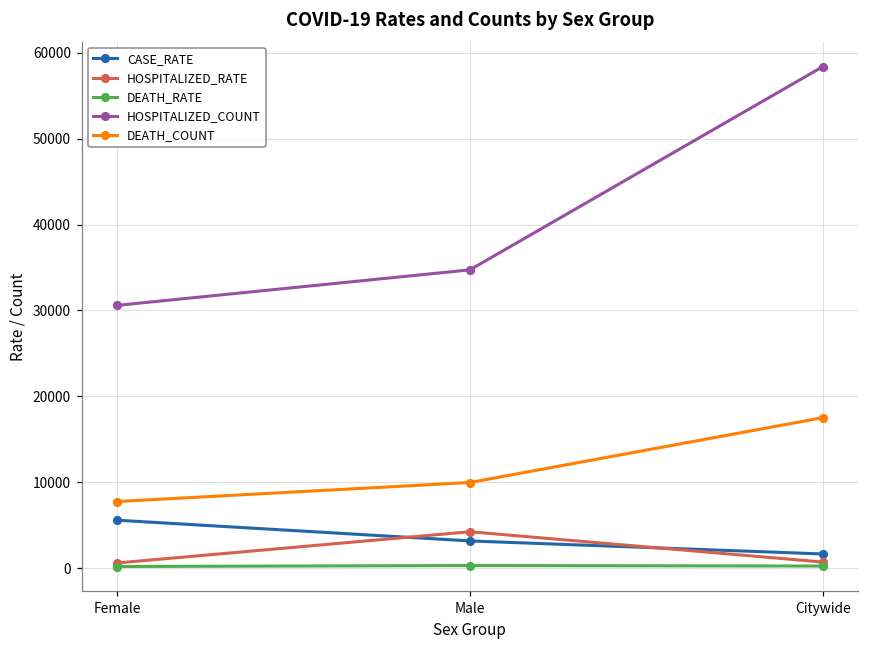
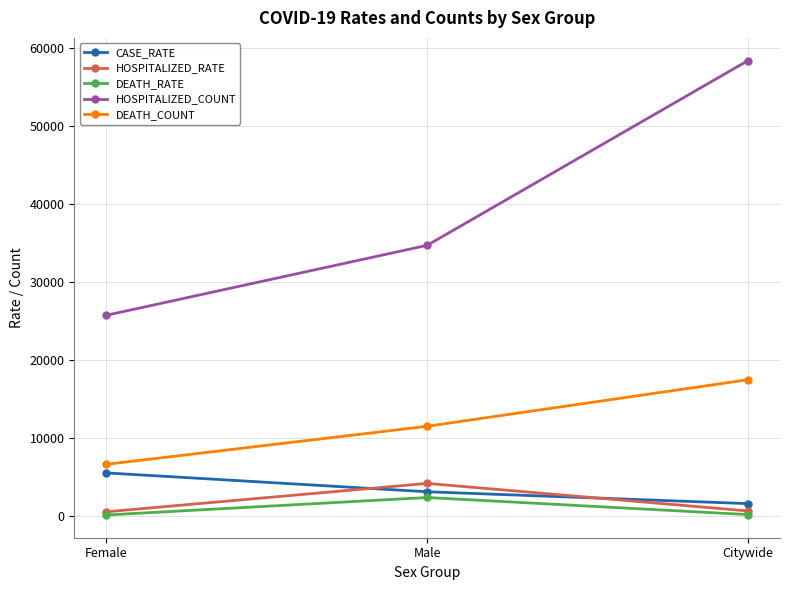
  {
    "CASE_RATE": {
      "Female": 6000,
      "Male": 3000,
      "Citywide": 2000
    },
    "HOSPITALIZED_RATE": {
      "Female": 1000,
      "Male": 4000,
      "Citywide": 1000
    },
    "DEATH_RATE": {
      "Female": 0,
-     "Male": 0,
+     "Male": 2000,
      "Citywide": 0
    },
    "HOSPITALIZED_COUNT": {
-     "Female": 31000,
+     "Female": 26000,
      "Male": 35000,
      "Citywide": 58000
    },
    "DEATH_COUNT": {
-     "Female": 8000,
-     "Male": 10000,
+     "Female": 7000,
+     "Male": 12000,
      "Citywide": 18000
    }
  }
